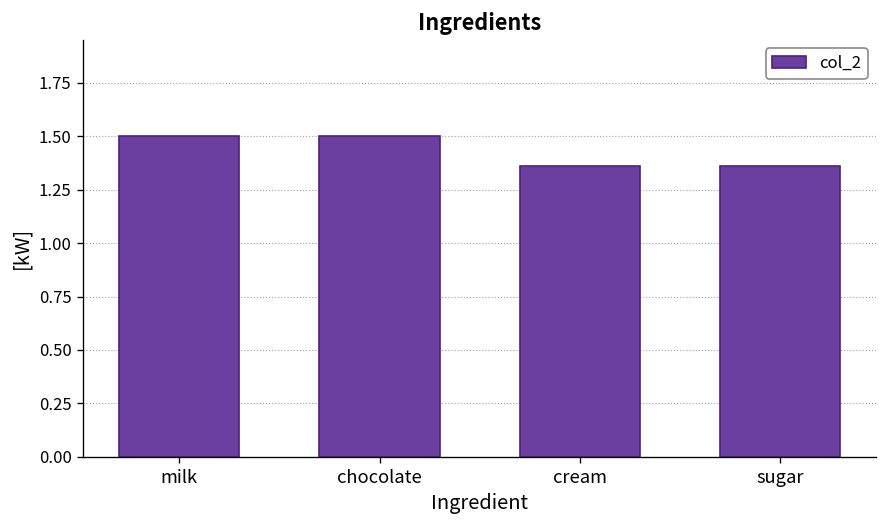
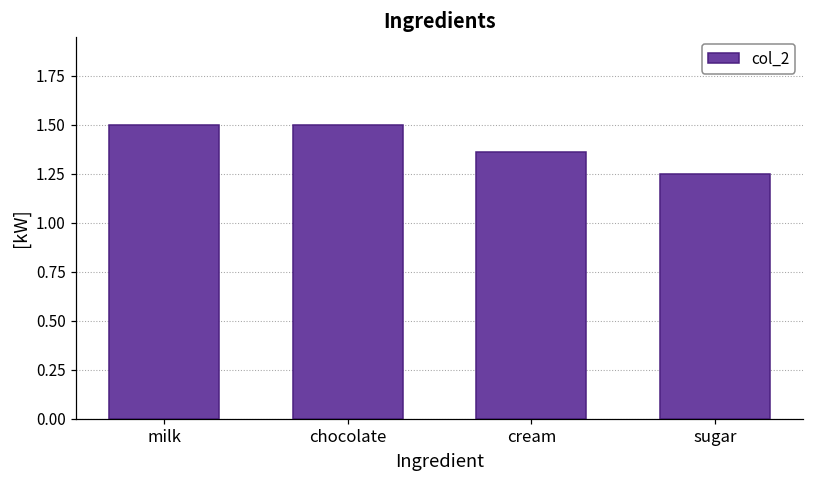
  {
    "milk": 1.50,
    "chocolate": 1.50,
    "cream": 1.36,
-   "sugar": 1.36
+   "sugar": 1.25
  }
